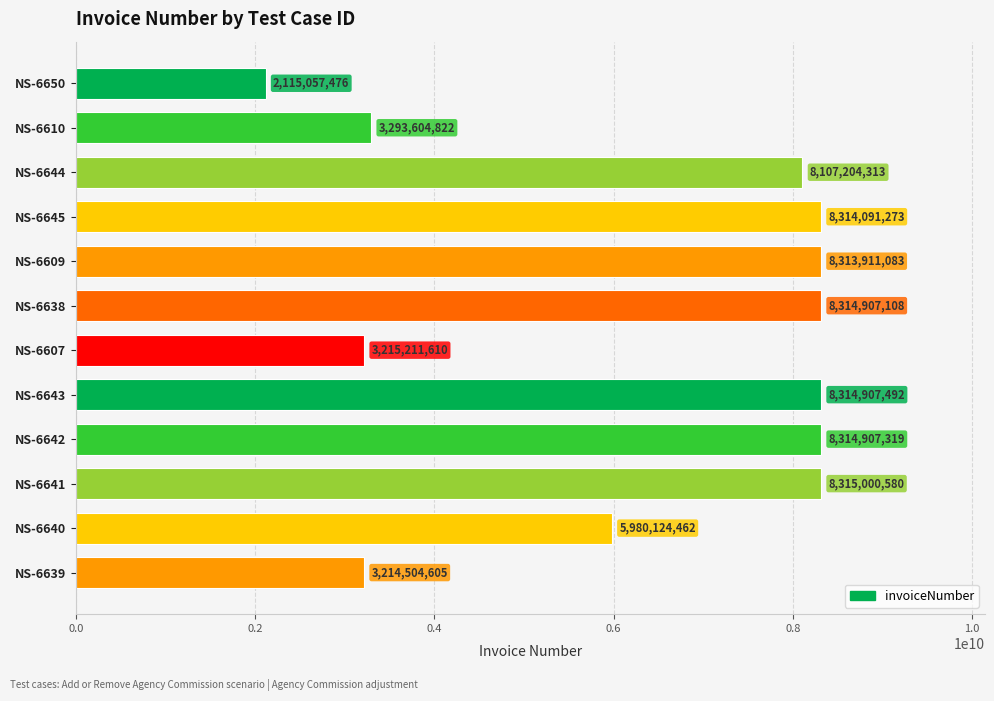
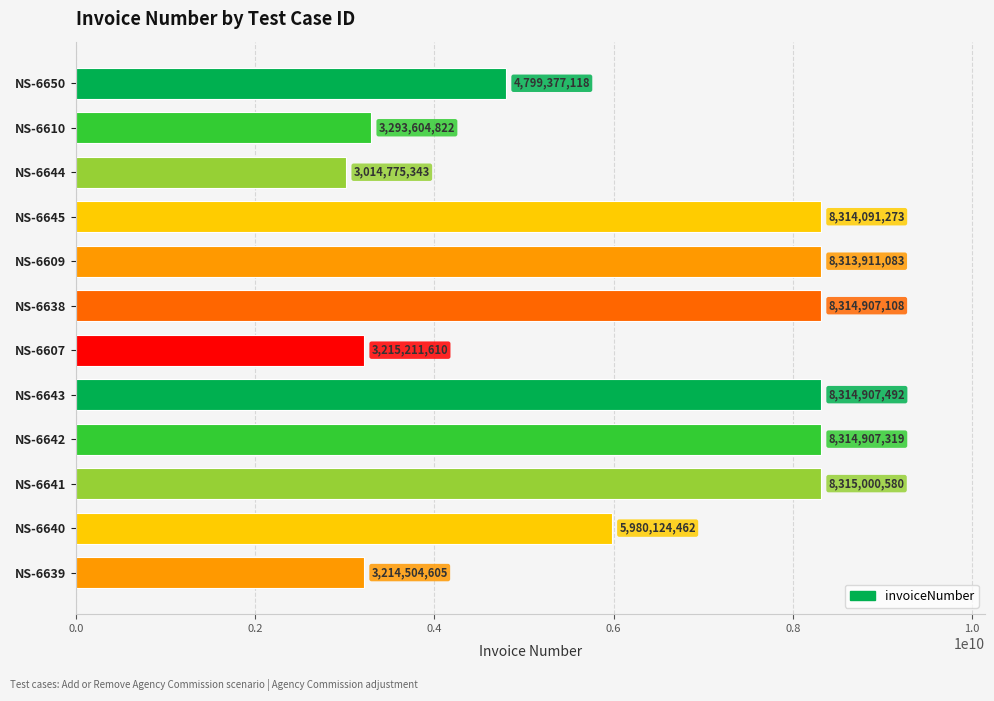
  {
-   "NS-6650": "2,115,057,476",
-   "NS-6644": "8,107,204,313"
+   "NS-6650": "4,799,377,118",
+   "NS-6644": "3,014,775,343"
  }
